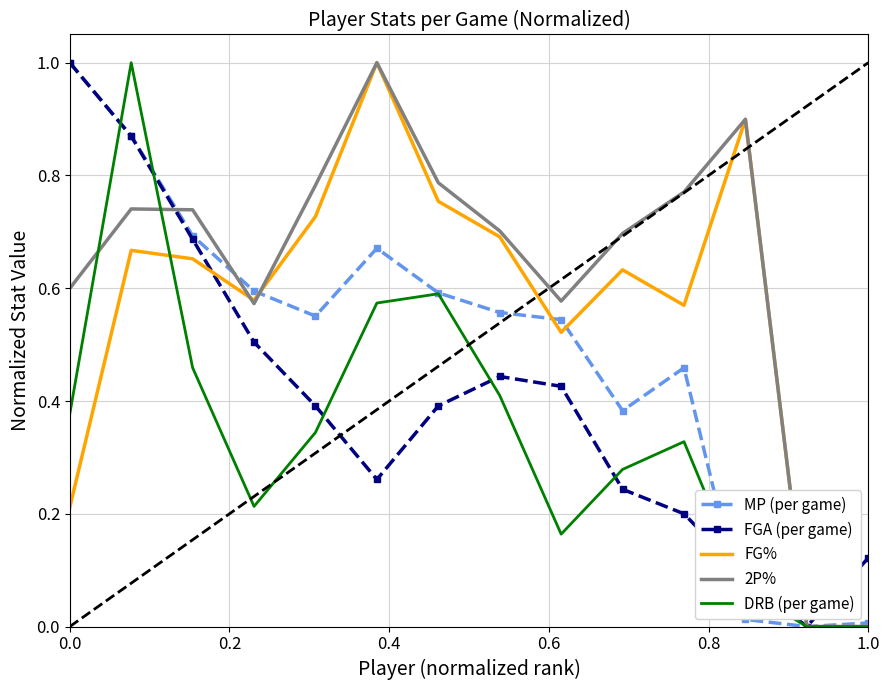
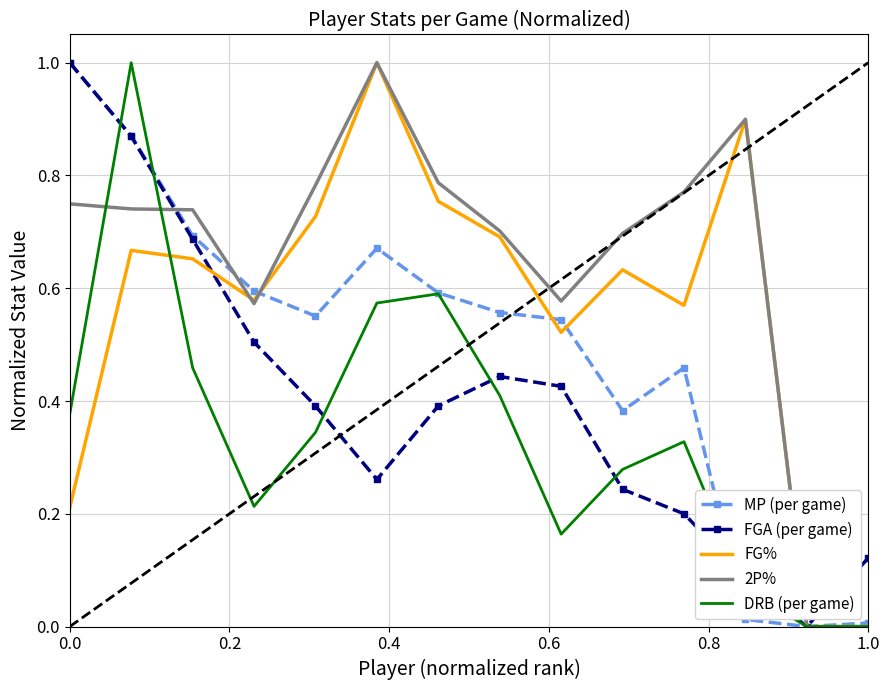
  {
    "MP (per game)": {
      "1.0": 0.01
    },
    "FGA (per game)": {
      "1.0": 0.12
    },
    "FG%": {
      "0.0": 0.21
    },
    "2P%": {
-     "0.0": 0.60
+     "0.0": 0.75
    },
    "DRB (per game)": {
      "0.0": 0.38
    }
  }
